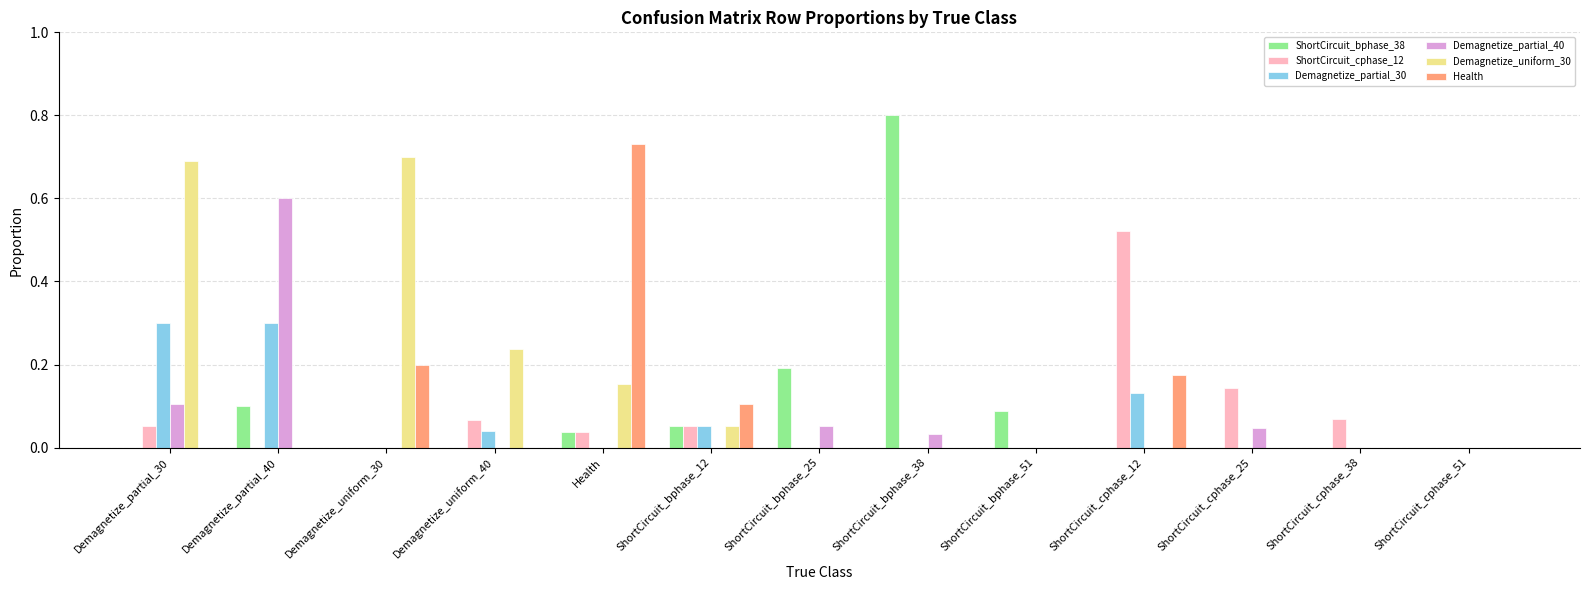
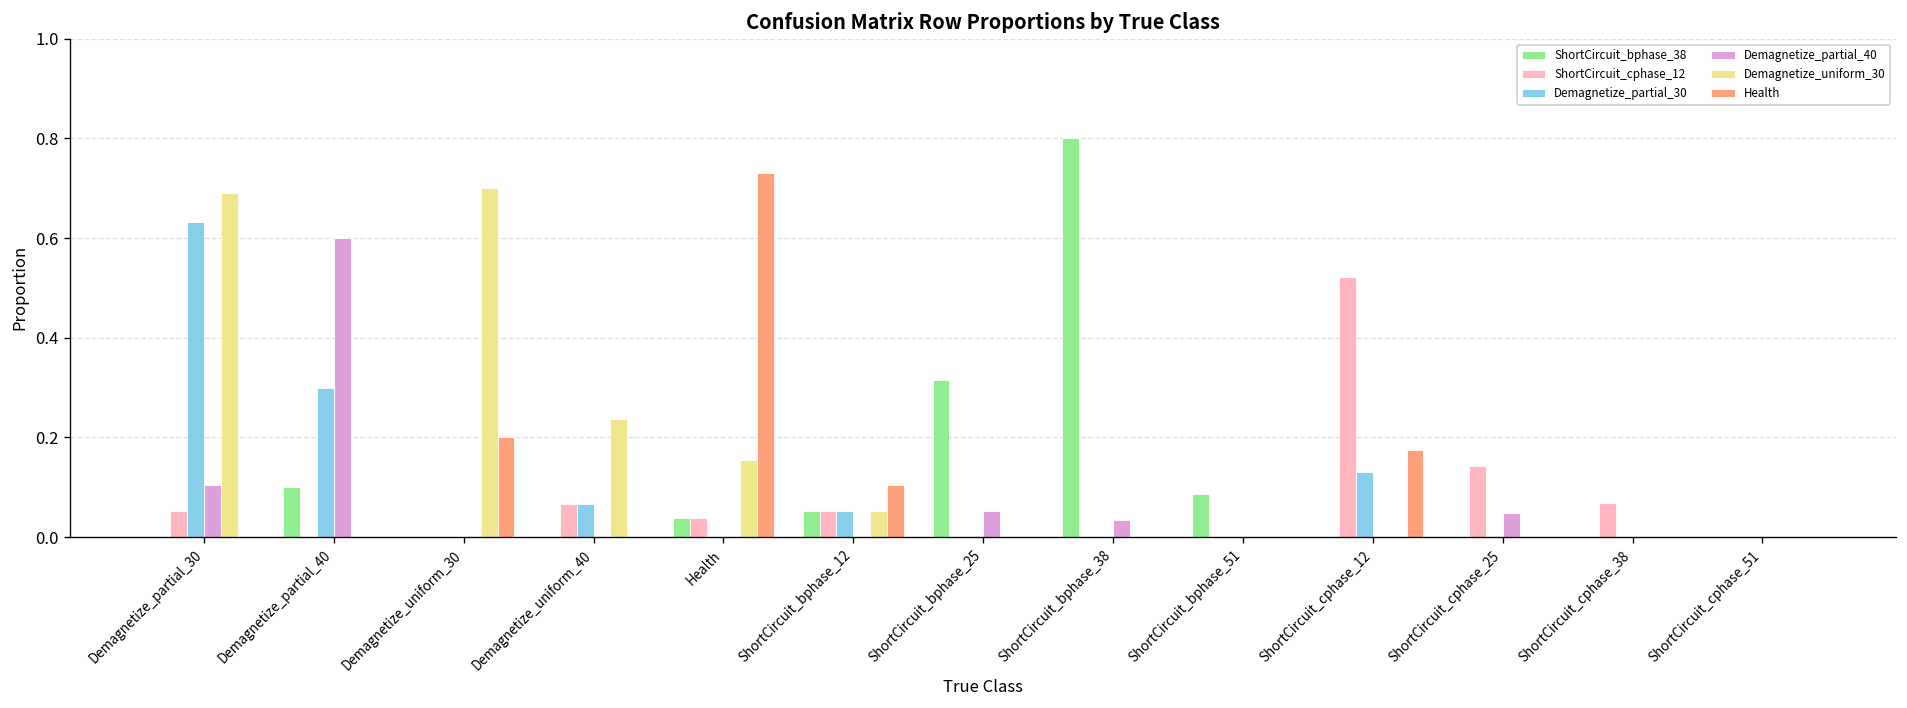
  {
    "ShortCircuit_bphase_38": {
      "Demagnetize_partial_30": 0.00,
      "Demagnetize_partial_40": 0.10,
      "Demagnetize_uniform_30": 0.00,
      "Demagnetize_uniform_40": 0.00,
      "Health": 0.04,
      "ShortCircuit_bphase_12": 0.05,
-     "ShortCircuit_bphase_25": 0.19,
+     "ShortCircuit_bphase_25": 0.32,
      "ShortCircuit_bphase_38": 0.80,
      "ShortCircuit_bphase_51": 0.09,
      "ShortCircuit_cphase_12": 0.00,
      "ShortCircuit_cphase_25": 0.00,
      "ShortCircuit_cphase_38": 0.00,
      "ShortCircuit_cphase_51": 0.00
    },
    "Demagnetize_partial_30": {
-     "Demagnetize_partial_30": 0.30,
+     "Demagnetize_partial_30": 0.63,
      "Demagnetize_partial_40": 0.30,
      "Demagnetize_uniform_30": 0.00,
-     "Demagnetize_uniform_40": 0.04,
+     "Demagnetize_uniform_40": 0.07,
      "Health": 0.00,
      "ShortCircuit_bphase_12": 0.05,
      "ShortCircuit_bphase_25": 0.00,
      "ShortCircuit_bphase_38": 0.00,
      "ShortCircuit_bphase_51": 0.00,
      "ShortCircuit_cphase_12": 0.13,
      "ShortCircuit_cphase_25": 0.00,
      "ShortCircuit_cphase_38": 0.00,
      "ShortCircuit_cphase_51": 0.00
    },
    "Demagnetize_uniform_30": {
      "Demagnetize_partial_30": 0.69,
      "Demagnetize_partial_40": 0.00,
      "Demagnetize_uniform_30": 0.70,
      "Demagnetize_uniform_40": 0.24,
      "Health": 0.15,
      "ShortCircuit_bphase_12": 0.05,
      "ShortCircuit_bphase_25": 0.00,
      "ShortCircuit_bphase_38": 0.00,
      "ShortCircuit_bphase_51": 0.00,
      "ShortCircuit_cphase_12": 0.00,
      "ShortCircuit_cphase_25": 0.00,
      "ShortCircuit_cphase_38": 0.00,
      "ShortCircuit_cphase_51": 0.00
    },
    "Health": {
      "Demagnetize_partial_30": 0.00,
      "Demagnetize_partial_40": 0.00,
      "Demagnetize_uniform_30": 0.20,
      "Demagnetize_uniform_40": 0.00,
      "Health": 0.73,
      "ShortCircuit_bphase_12": 0.11,
      "ShortCircuit_bphase_25": 0.00,
      "ShortCircuit_bphase_38": 0.00,
      "ShortCircuit_bphase_51": 0.00,
      "ShortCircuit_cphase_12": 0.17,
      "ShortCircuit_cphase_25": 0.00,
      "ShortCircuit_cphase_38": 0.00,
      "ShortCircuit_cphase_51": 0.00
    }
  }
